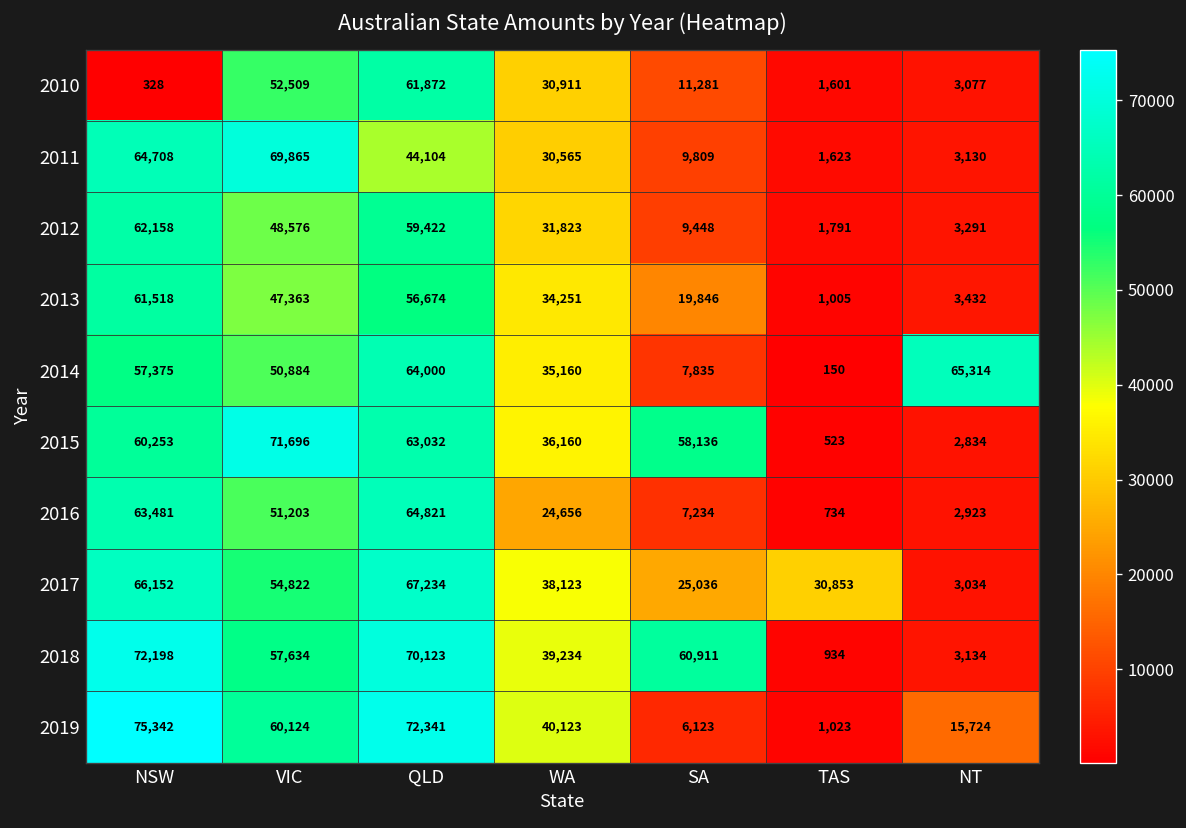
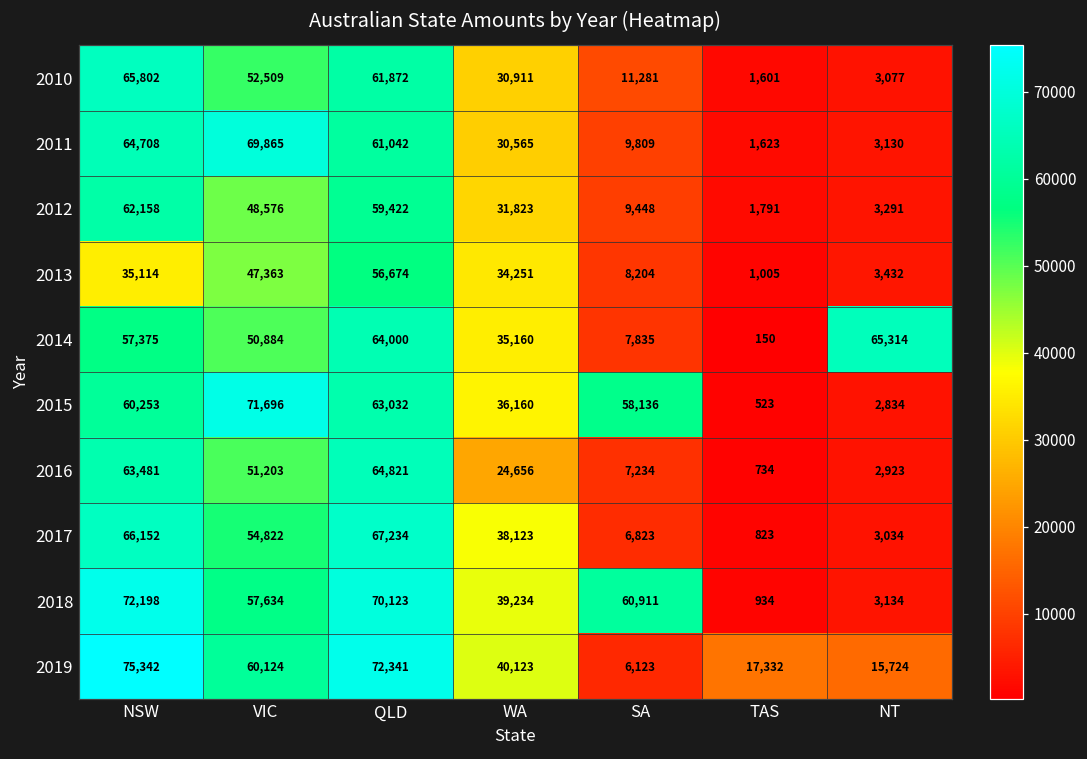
  {
    "2010": {
-     "NSW": "328",
+     "NSW": "65,802",
      "VIC": "52,509",
      "QLD": "61,872",
      "WA": "30,911",
      "SA": "11,281",
      "TAS": "1,601",
      "NT": "3,077"
    },
    "2011": {
      "NSW": "64,708",
      "VIC": "69,865",
-     "QLD": "44,104",
+     "QLD": "61,042",
      "WA": "30,565",
      "SA": "9,809",
      "TAS": "1,623",
      "NT": "3,130"
    },
    "2012": {
      "NSW": "62,158",
      "VIC": "48,576",
      "QLD": "59,422",
      "WA": "31,823",
      "SA": "9,448",
      "TAS": "1,791",
      "NT": "3,291"
    },
    "2013": {
-     "NSW": "61,518",
+     "NSW": "35,114",
      "VIC": "47,363",
      "QLD": "56,674",
      "WA": "34,251",
-     "SA": "19,846",
+     "SA": "8,204",
      "TAS": "1,005",
      "NT": "3,432"
    },
    "2014": {
      "NSW": "57,375",
      "VIC": "50,884",
      "QLD": "64,000",
      "WA": "35,160",
      "SA": "7,835",
      "TAS": "150",
      "NT": "65,314"
    },
    "2015": {
      "NSW": "60,253",
      "VIC": "71,696",
      "QLD": "63,032",
      "WA": "36,160",
      "SA": "58,136",
      "TAS": "523",
      "NT": "2,834"
    },
    "2016": {
      "NSW": "63,481",
      "VIC": "51,203",
      "QLD": "64,821",
      "WA": "24,656",
      "SA": "7,234",
      "TAS": "734",
      "NT": "2,923"
    },
    "2017": {
      "NSW": "66,152",
      "VIC": "54,822",
      "QLD": "67,234",
      "WA": "38,123",
-     "SA": "25,036",
-     "TAS": "30,853",
+     "SA": "6,823",
+     "TAS": "823",
      "NT": "3,034"
    },
    "2018": {
      "NSW": "72,198",
      "VIC": "57,634",
      "QLD": "70,123",
      "WA": "39,234",
      "SA": "60,911",
      "TAS": "934",
      "NT": "3,134"
    },
    "2019": {
      "NSW": "75,342",
      "VIC": "60,124",
      "QLD": "72,341",
      "WA": "40,123",
      "SA": "6,123",
-     "TAS": "1,023",
+     "TAS": "17,332",
      "NT": "15,724"
    }
  }
